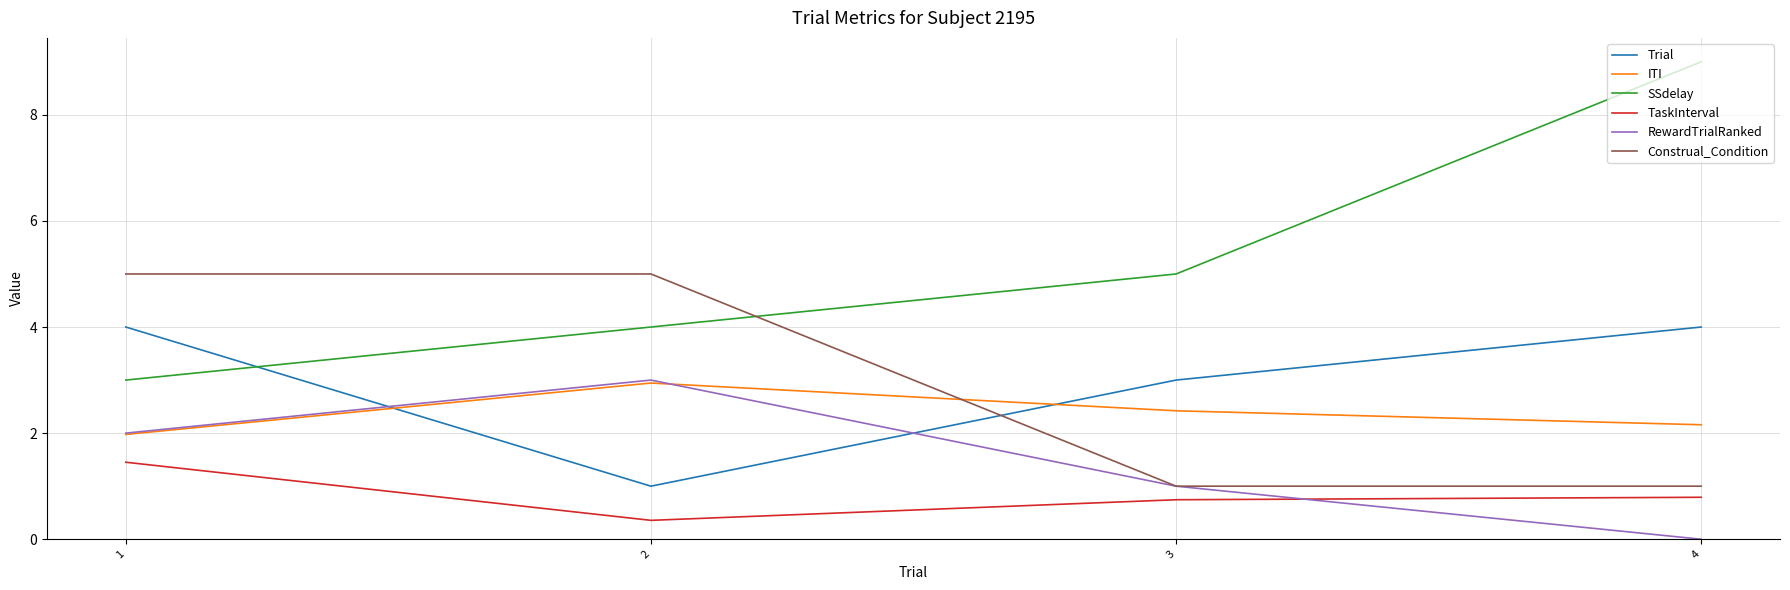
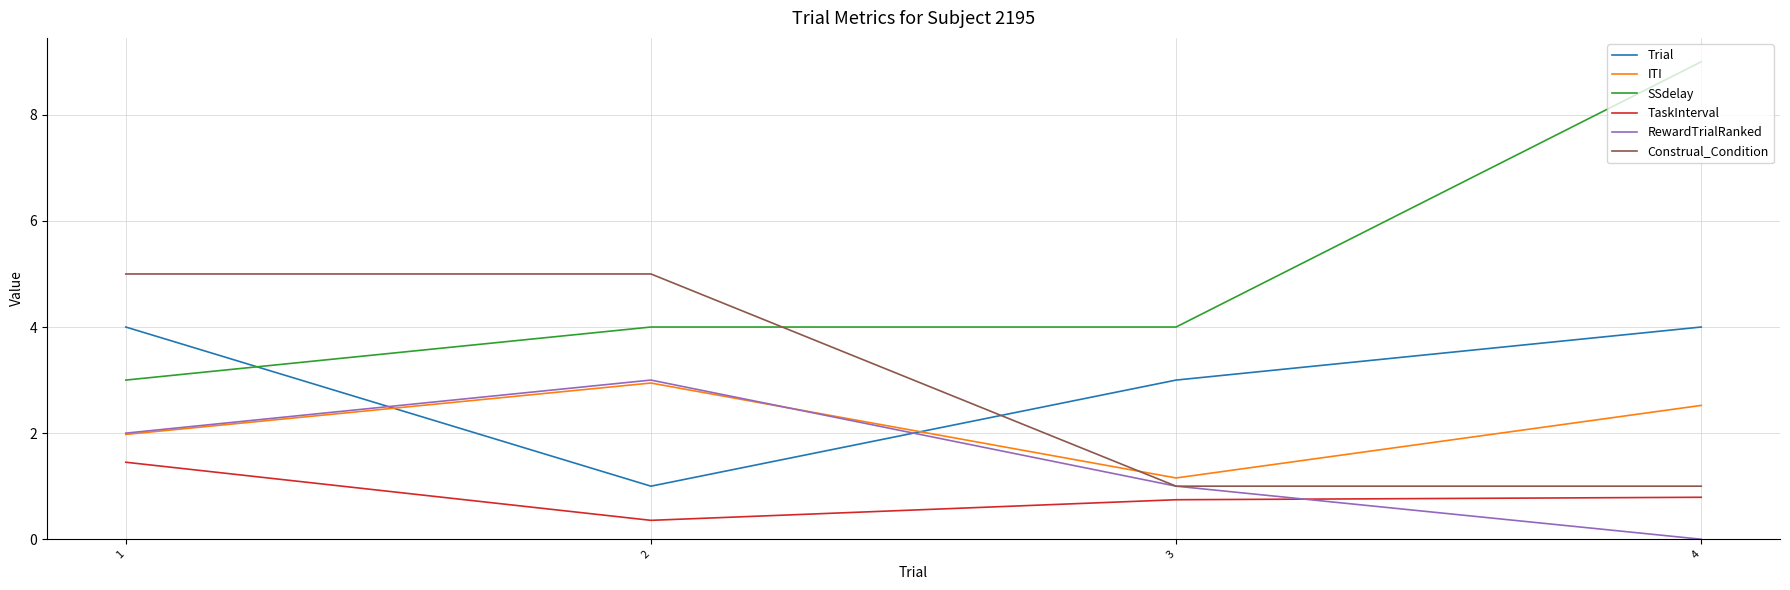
  {
    "Trial": {
      "1": 4.0,
      "2": 1.0,
      "3": 3.0,
      "4": 4.0
    },
    "ITI": {
      "2": 2.9,
-     "3": 2.4,
-     "4": 2.2
+     "3": 1.2,
+     "4": 2.5
    },
    "SSdelay": {
      "1": 3,
      "2": 4,
-     "3": 5
+     "3": 4
    },
    "TaskInterval": {
      "1": 1.5,
      "2": 0.4,
      "3": 0.7,
      "4": 0.8
    },
    "RewardTrialRanked": {
      "2": 3.0,
      "4": 0.0
    },
    "Construal_Condition": {
      "1": 5.0,
      "2": 5.0,
      "4": 1.0
    }
  }
